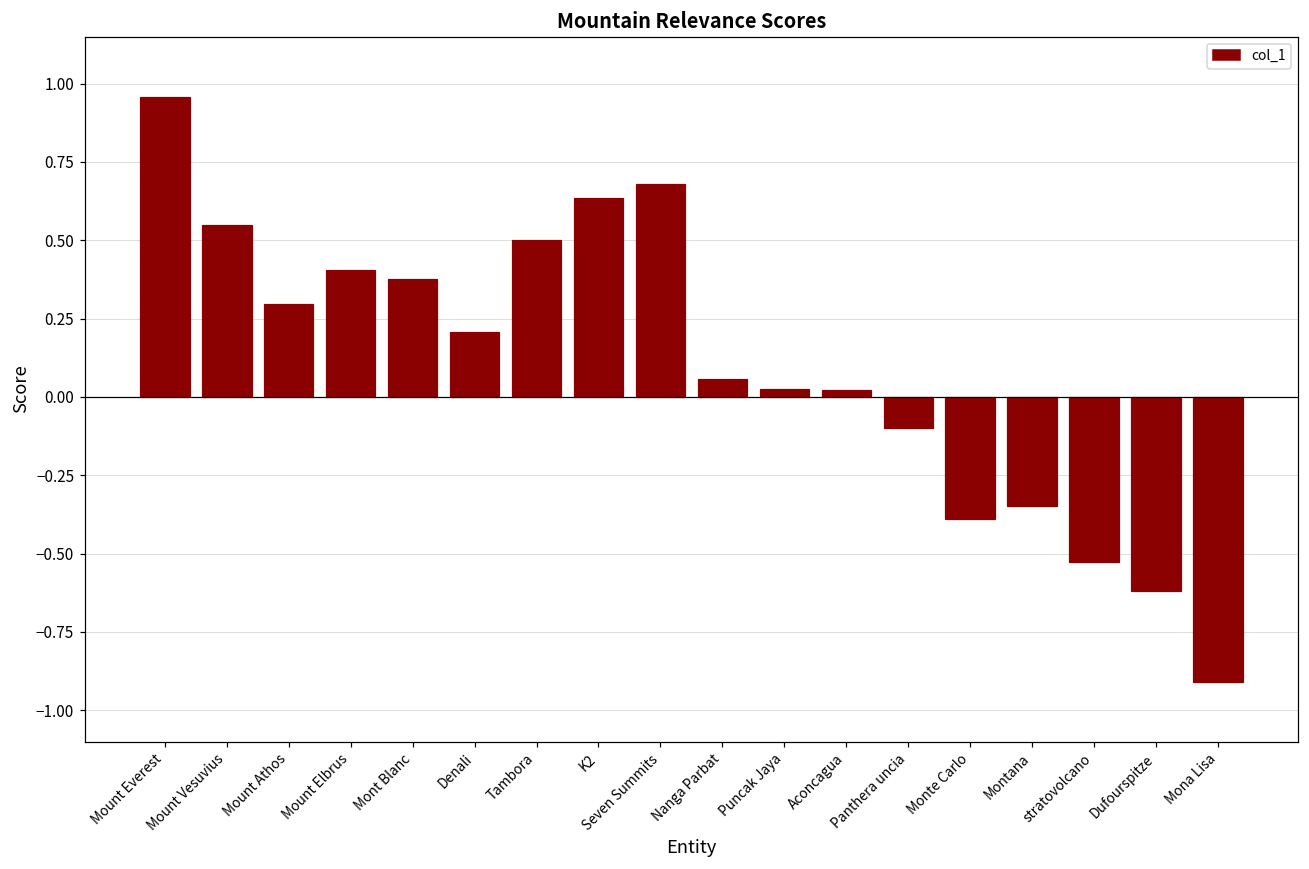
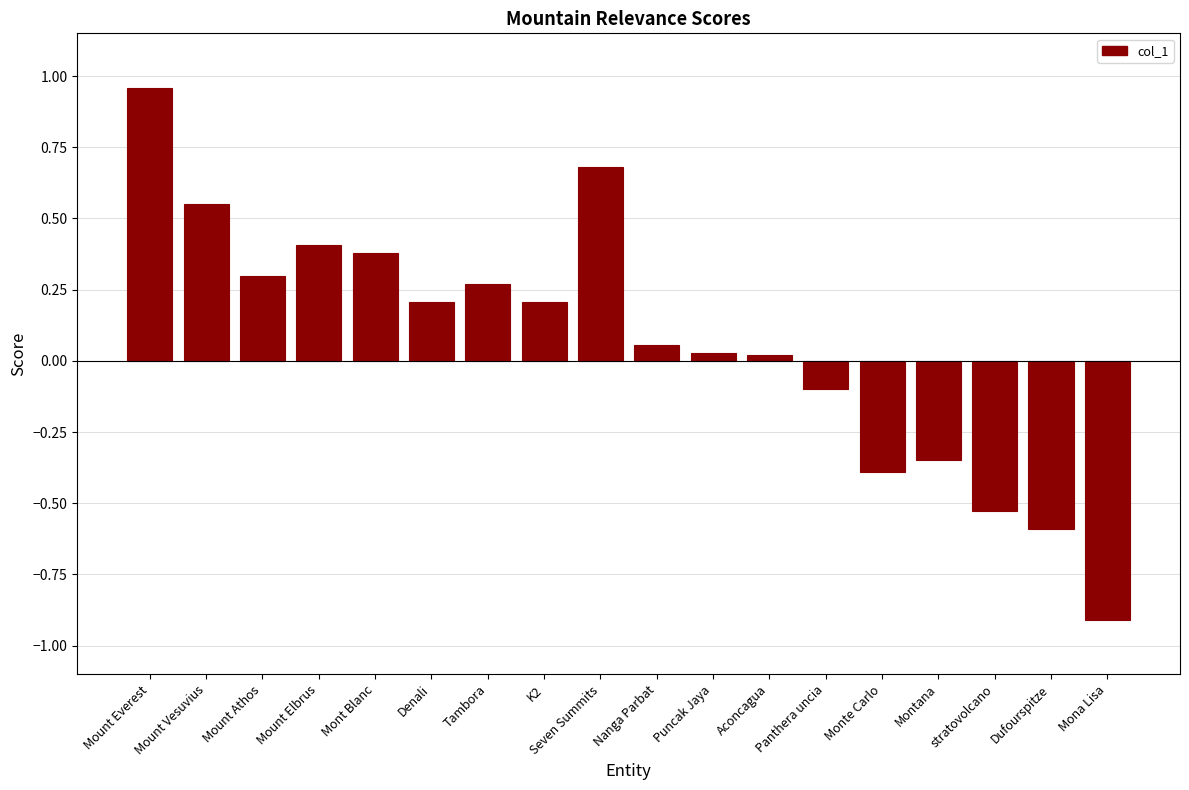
  {
    "Mount Everest": 0.96,
    "Mount Vesuvius": 0.55,
    "Mount Athos": 0.30,
    "Mount Elbrus": 0.41,
    "Mont Blanc": 0.38,
    "Denali": 0.21,
-   "Tambora": 0.50,
-   "K2": 0.64,
+   "Tambora": 0.27,
+   "K2": 0.21,
    "Seven Summits": 0.68,
    "Nanga Parbat": 0.06,
    "Puncak Jaya": 0.03,
    "Aconcagua": 0.02,
    "Panthera uncia": -0.10,
    "Monte Carlo": -0.39,
    "Montana": -0.35,
    "stratovolcano": -0.53,
-   "Dufourspitze": -0.62,
+   "Dufourspitze": -0.59,
    "Mona Lisa": -0.91
  }
